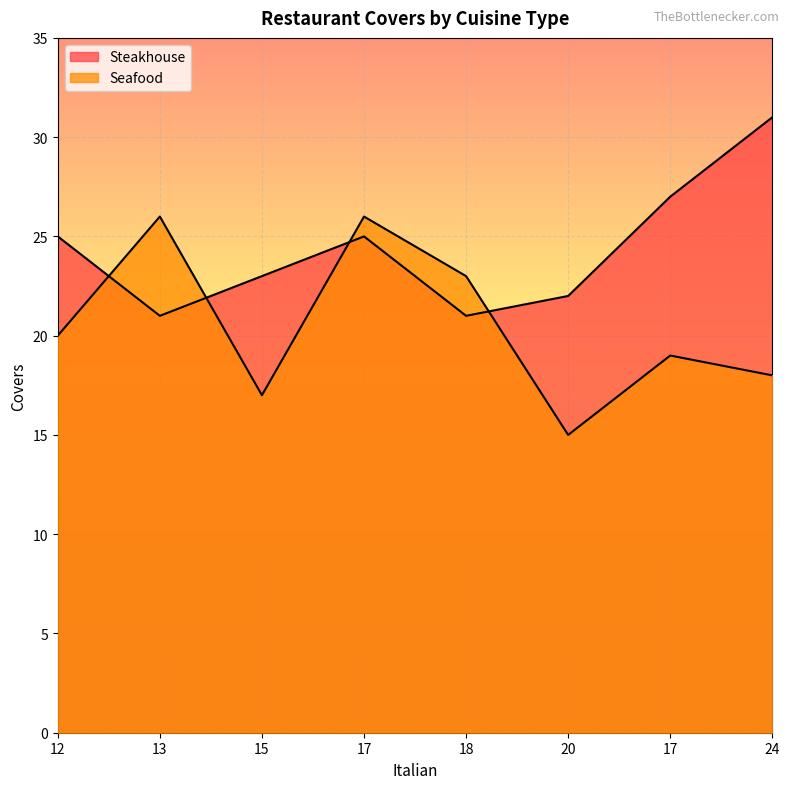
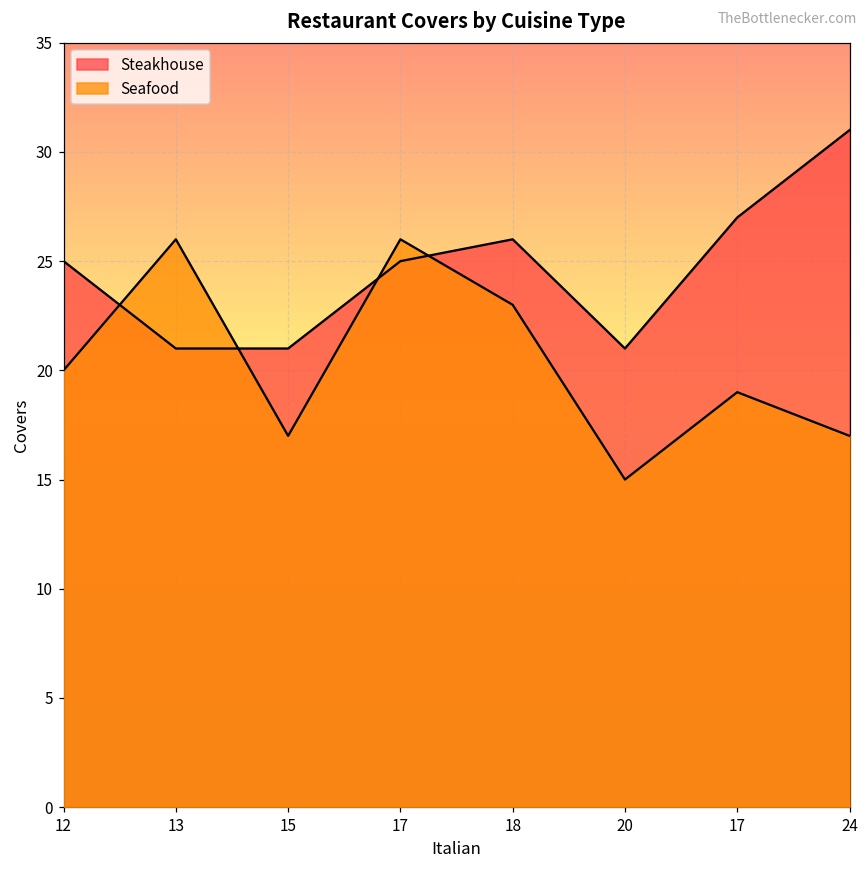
  {
    "Steakhouse": {
      "12": 25,
      "13": 21,
-     "15": 23,
-     "18": 21,
-     "20": 22,
+     "15": 21,
+     "18": 26,
+     "20": 21,
      "24": 31
    },
    "Seafood": {
      "12": 20,
      "13": 26,
      "15": 17,
      "18": 23,
      "20": 15,
-     "24": 18
+     "24": 17
    }
  }
